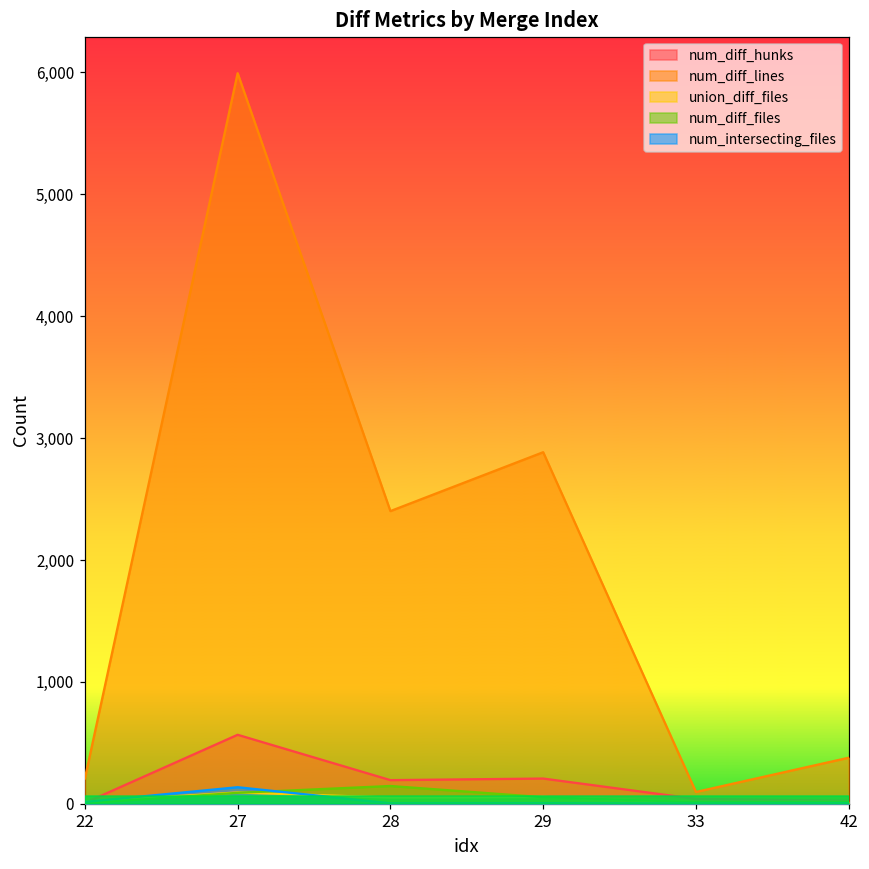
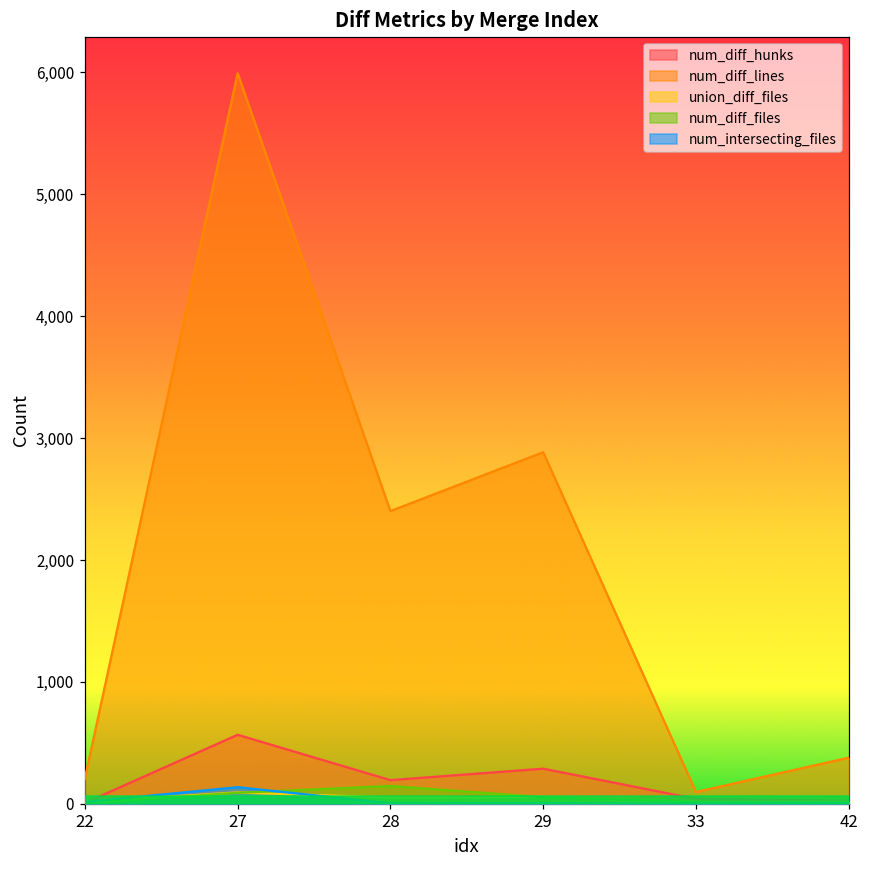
  {
    "num_diff_hunks": {
      "27": 570,
      "28": 190,
-     "29": 210
+     "29": 290
    },
    "num_diff_files": {
      "28": 150
    },
    "num_intersecting_files": {
      "27": 140
    }
  }
